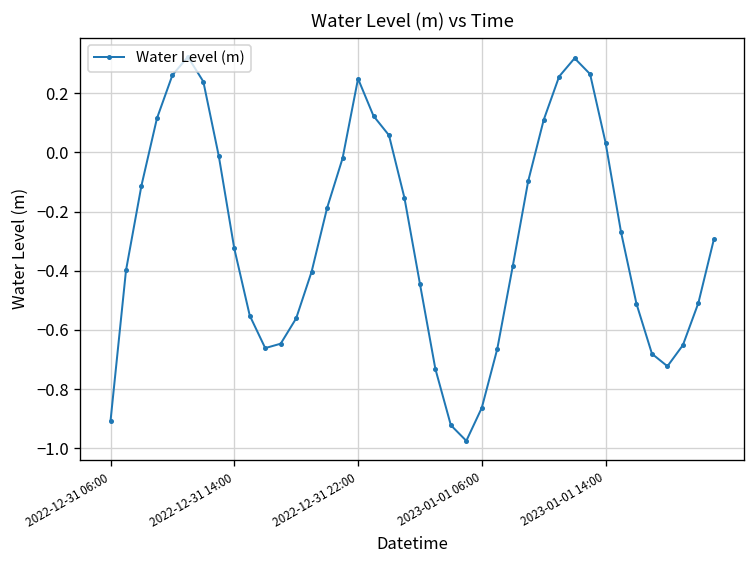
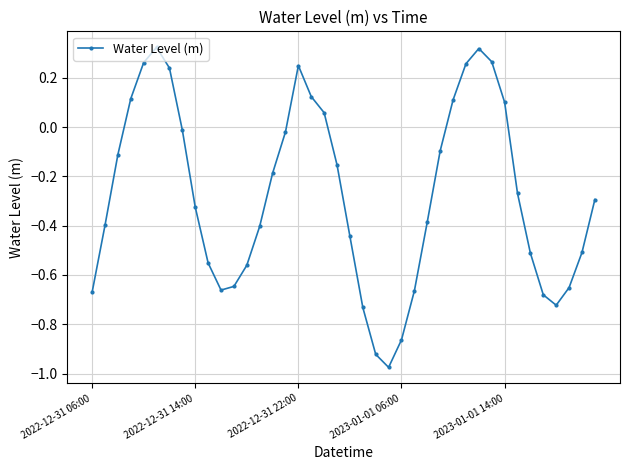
  {
-   "2022-12-31 06:00": -0.91,
+   "2022-12-31 06:00": -0.67,
    "2022-12-31 14:00": -0.32,
    "2022-12-31 22:00": 0.25,
    "2023-01-01 06:00": -0.86,
-   "2023-01-01 14:00": 0.03
+   "2023-01-01 14:00": 0.10
  }
